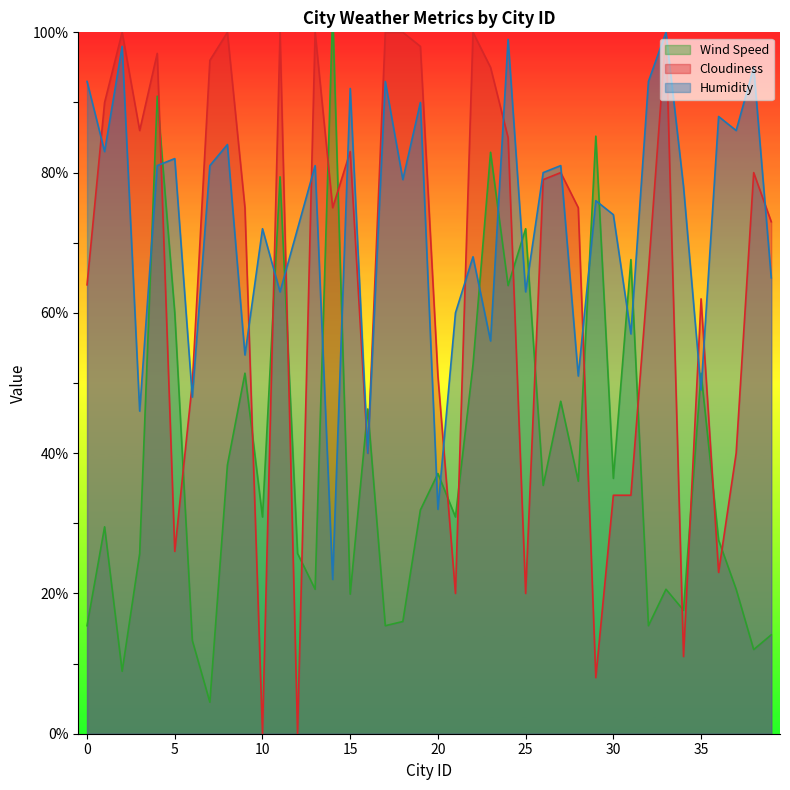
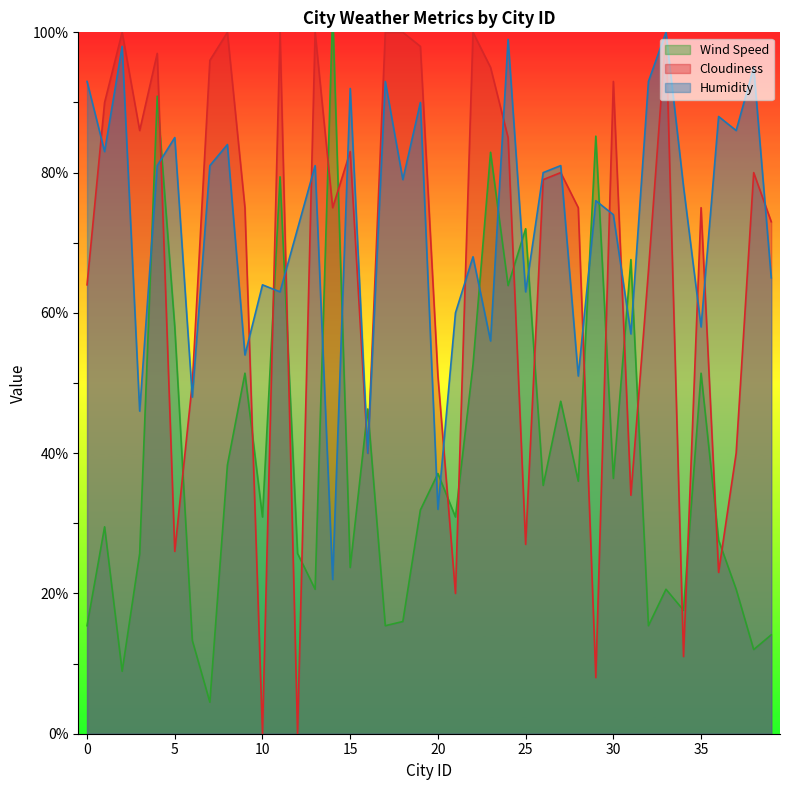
  {
    "Wind Speed": {
      "0": "15%",
-     "5": "60%",
+     "5": "58%",
      "10": "31%",
-     "15": "20%",
+     "15": "24%",
      "20": "37%",
      "25": "72%",
      "30": "36%",
      "35": "51%"
    },
    "Cloudiness": {
      "0": "64%",
      "5": "26%",
      "10": "0%",
      "15": "83%",
      "20": "51%",
-     "25": "20%",
-     "30": "34%",
-     "35": "62%"
+     "25": "27%",
+     "30": "93%",
+     "35": "75%"
    },
    "Humidity": {
      "0": "93%",
-     "5": "82%",
-     "10": "72%",
+     "5": "85%",
+     "10": "64%",
      "15": "92%",
      "20": "32%",
      "25": "63%",
      "30": "74%",
-     "35": "49%"
+     "35": "58%"
    }
  }
